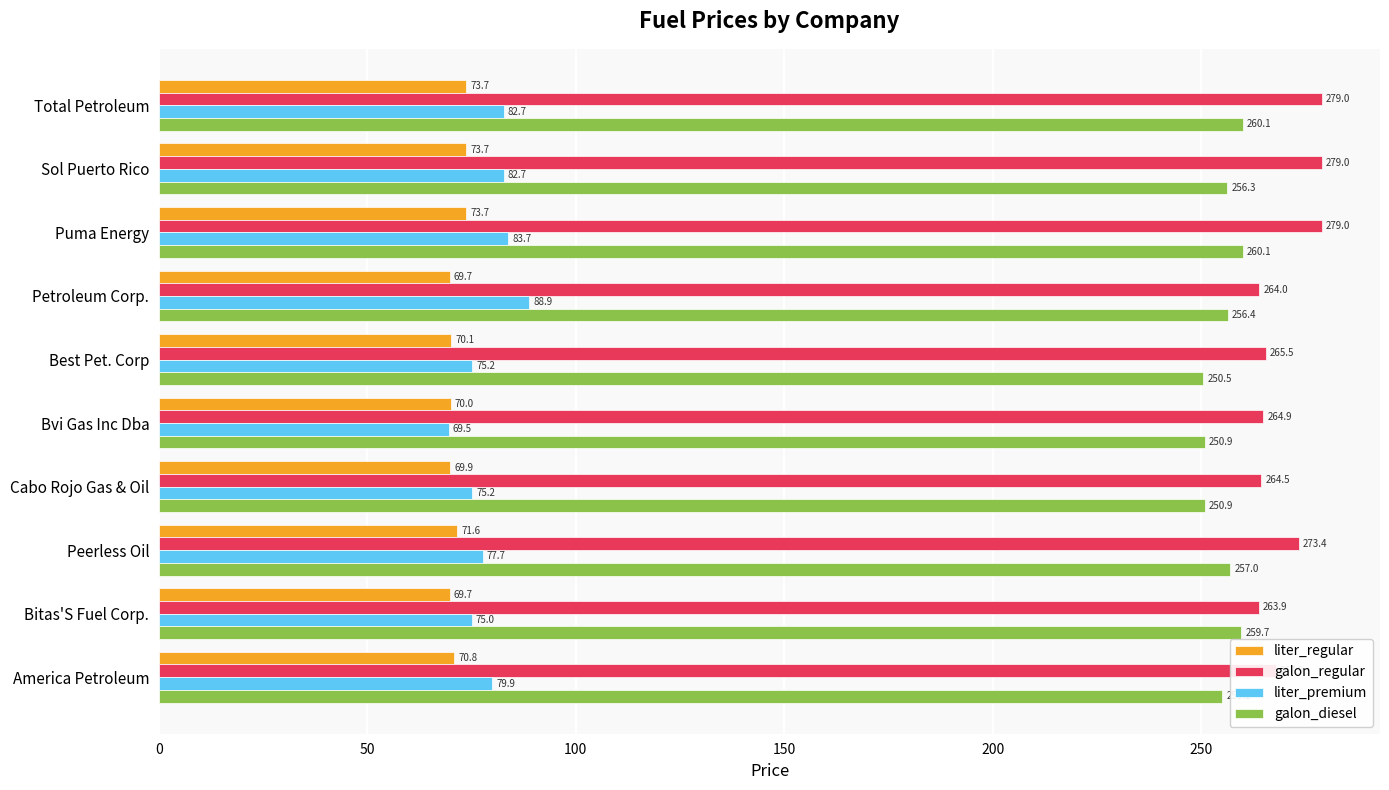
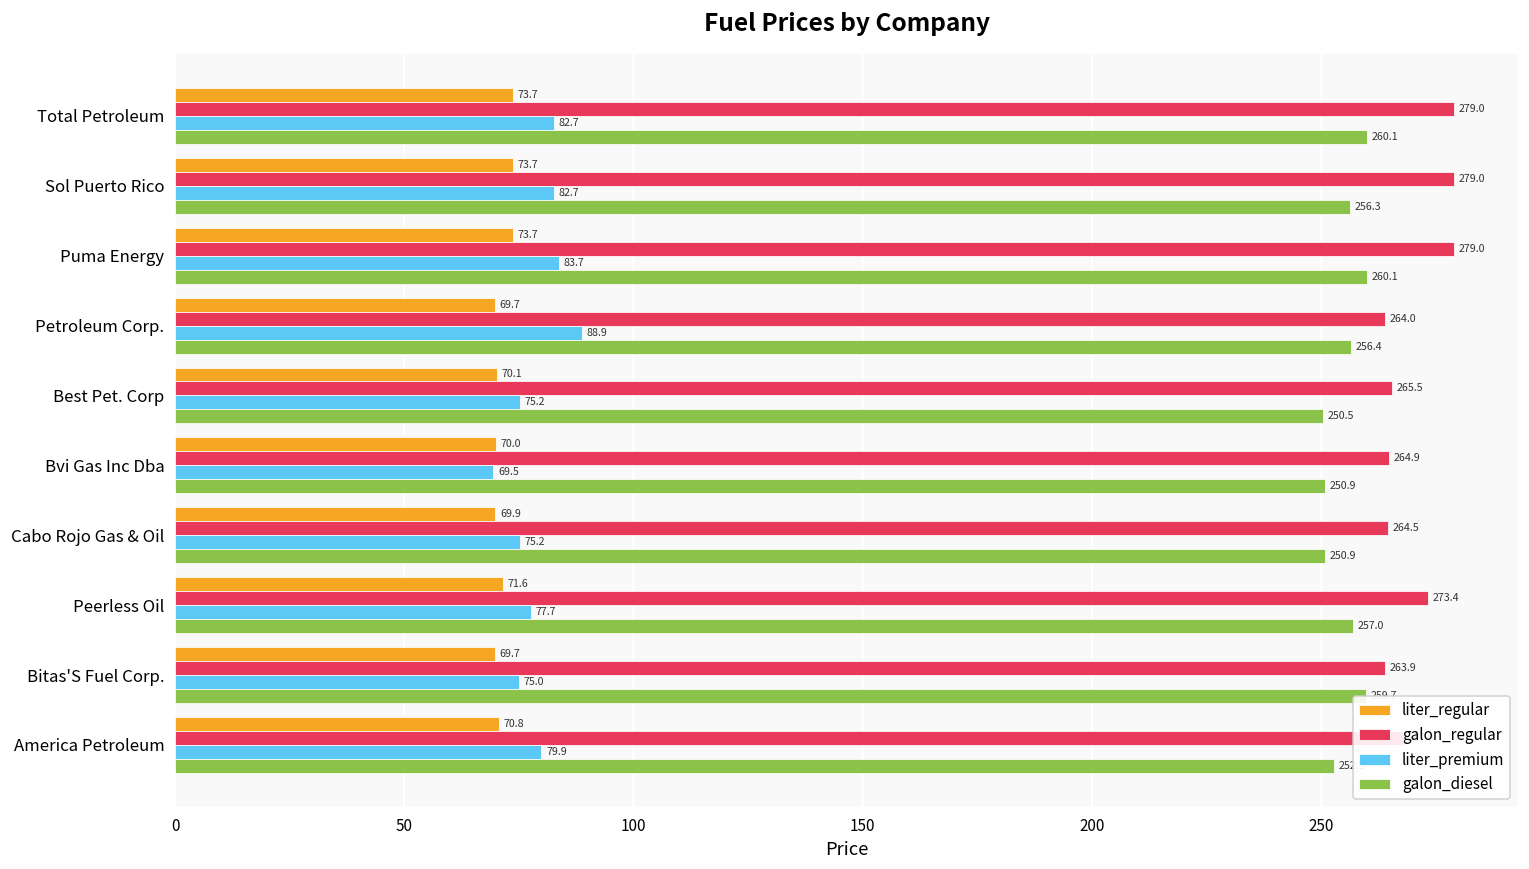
  {
    "liter_regular": {
      "Total Petroleum": 73.7,
      "Sol Puerto Rico": 73.7,
      "Puma Energy": 73.7,
      "Petroleum Corp.": 69.7,
      "Best Pet. Corp": 70.1,
      "Bvi Gas Inc Dba": 70.0,
      "Cabo Rojo Gas & Oil": 69.9,
      "Peerless Oil": 71.6,
      "Bitas'S Fuel Corp.": 69.7,
      "America Petroleum": 70.8
    },
    "galon_regular": {
      "Total Petroleum": 279.0,
      "Sol Puerto Rico": 279.0,
      "Puma Energy": 279.0,
      "Petroleum Corp.": 264.0,
      "Best Pet. Corp": 265.5,
      "Bvi Gas Inc Dba": 264.9,
      "Cabo Rojo Gas & Oil": 264.5,
      "Peerless Oil": 273.4,
      "Bitas'S Fuel Corp.": 263.9
    },
    "liter_premium": {
      "Total Petroleum": 82.7,
      "Sol Puerto Rico": 82.7,
      "Puma Energy": 83.7,
      "Petroleum Corp.": 88.9,
      "Best Pet. Corp": 75.2,
      "Bvi Gas Inc Dba": 69.5,
      "Cabo Rojo Gas & Oil": 75.2,
      "Peerless Oil": 77.7,
      "Bitas'S Fuel Corp.": 75.0,
      "America Petroleum": 79.9
    },
    "galon_diesel": {
-     "America Petroleum": 255
+     "America Petroleum": 253
    }
  }
